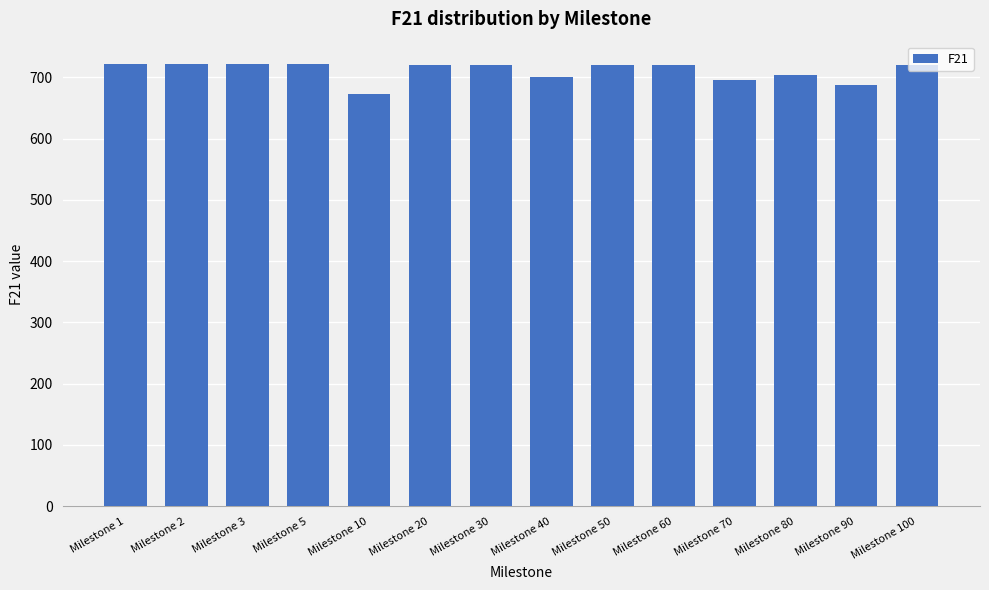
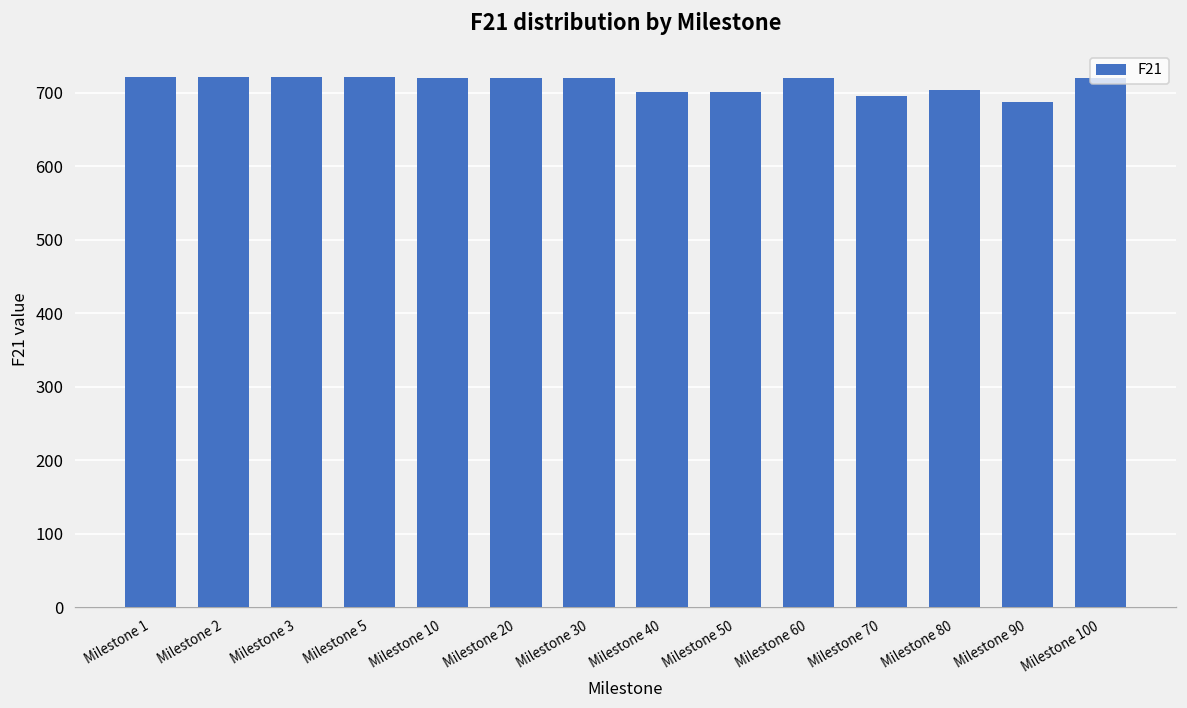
  {
    "Milestone 1": 720,
    "Milestone 2": 720,
    "Milestone 3": 720,
    "Milestone 5": 720,
-   "Milestone 10": 670,
+   "Milestone 10": 720,
    "Milestone 20": 720,
    "Milestone 30": 720,
    "Milestone 40": 700,
-   "Milestone 50": 720,
+   "Milestone 50": 700,
    "Milestone 60": 720,
    "Milestone 70": 700,
    "Milestone 80": 700,
    "Milestone 90": 690
  }
